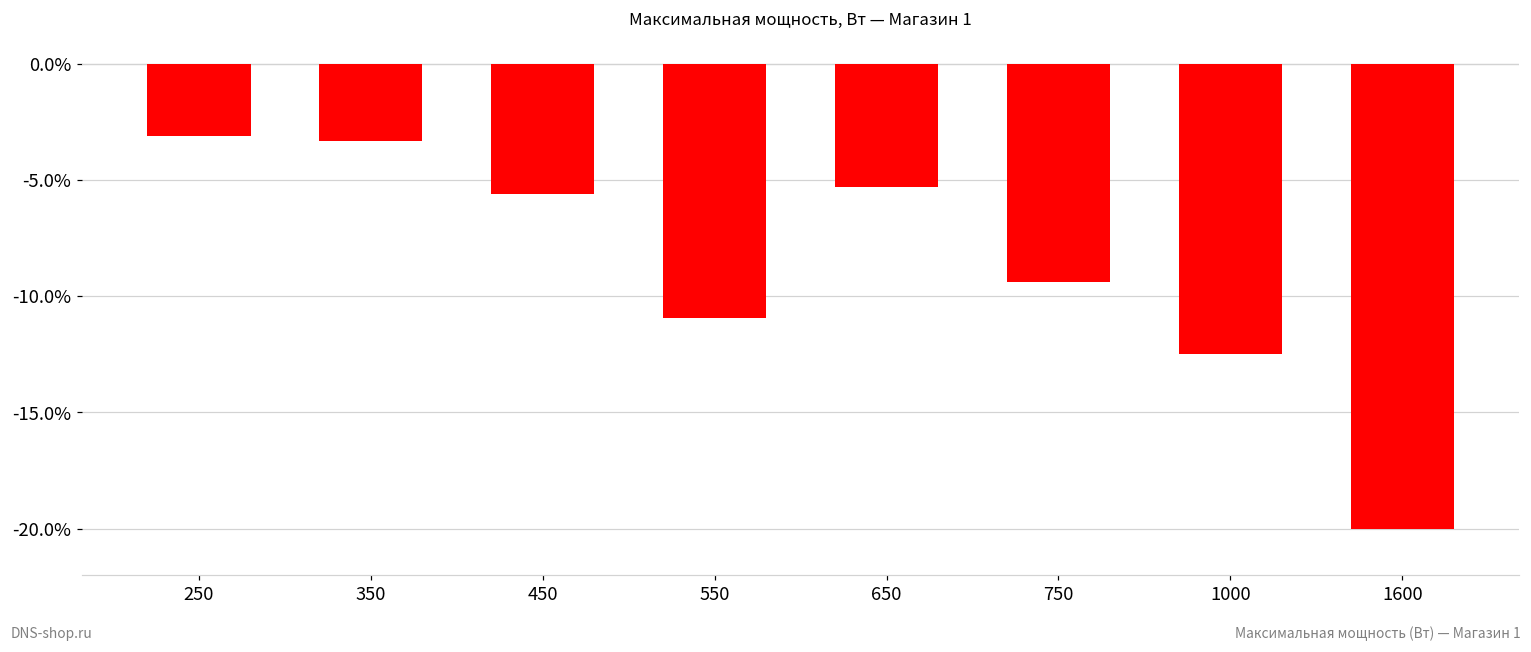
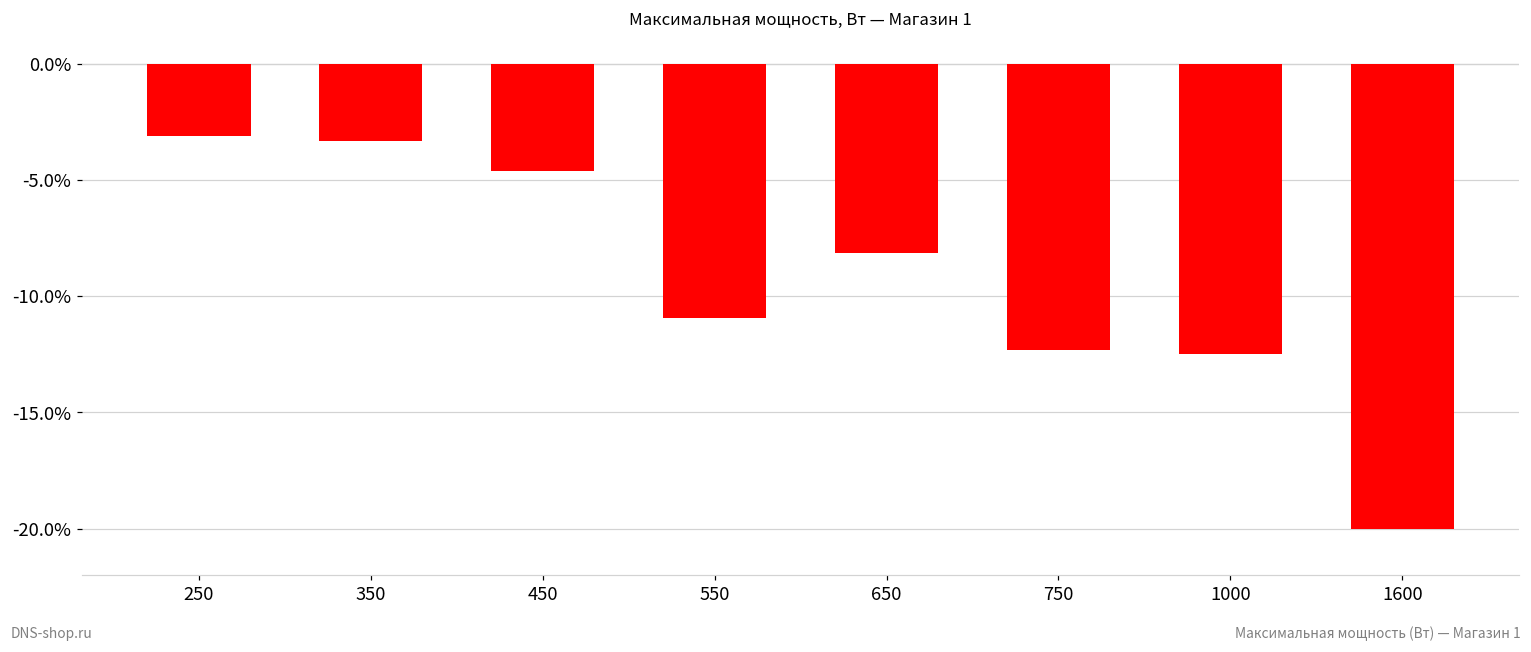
  {
    "250": "-3.1%",
    "350": "-3.3%",
-   "450": "-5.6%",
+   "450": "-4.6%",
    "550": "-11.0%",
-   "650": "-5.3%",
-   "750": "-9.4%",
+   "650": "-8.1%",
+   "750": "-12.3%",
    "1000": "-12.5%",
    "1600": "-20.0%"
  }
